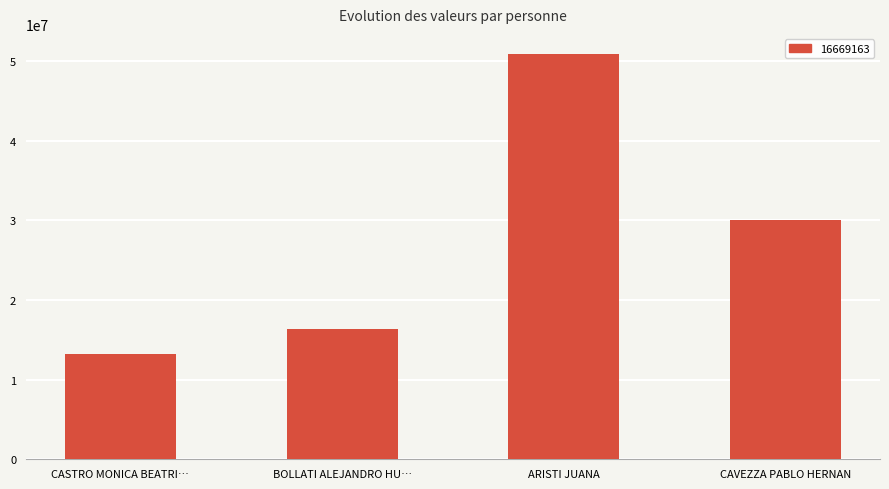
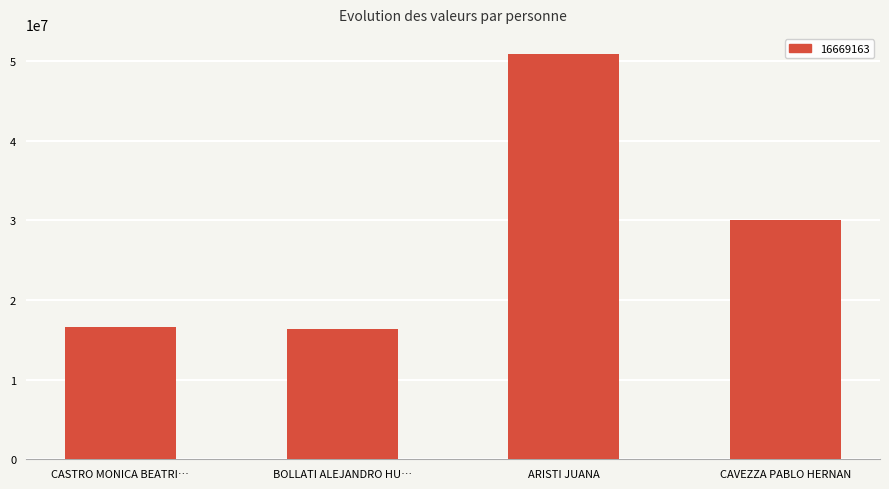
  {
-   "CASTRO MONICA BEATRI…": 13000000,
+   "CASTRO MONICA BEATRI…": 17000000,
    "BOLLATI ALEJANDRO HU…": 16000000,
    "ARISTI JUANA": 51000000,
    "CAVEZZA PABLO HERNAN": 30000000
  }
